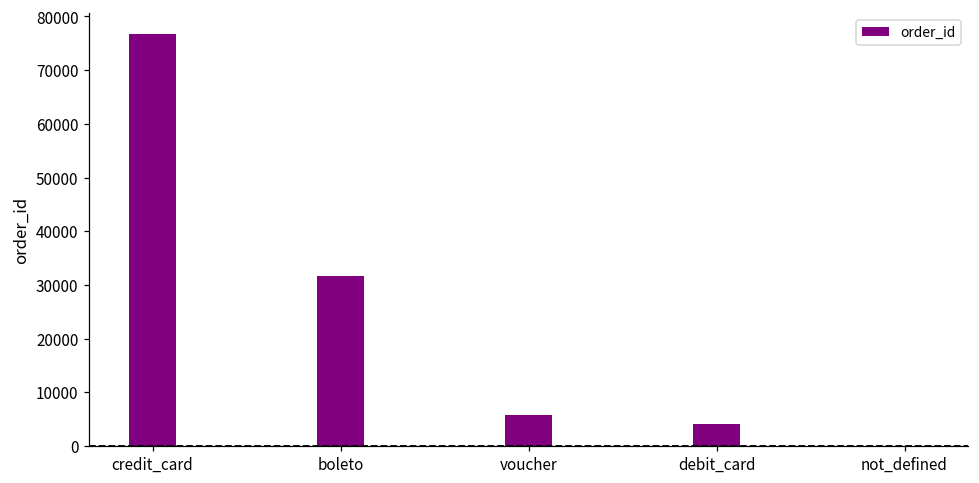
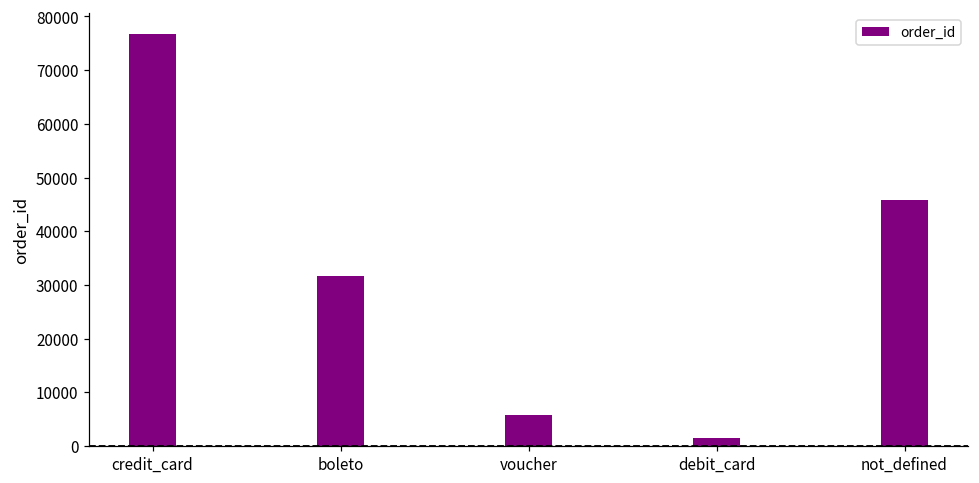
  {
    "credit_card": 77000,
    "boleto": 32000,
    "voucher": 6000,
-   "debit_card": 4000,
-   "not_defined": 0
+   "debit_card": 2000,
+   "not_defined": 46000
  }
